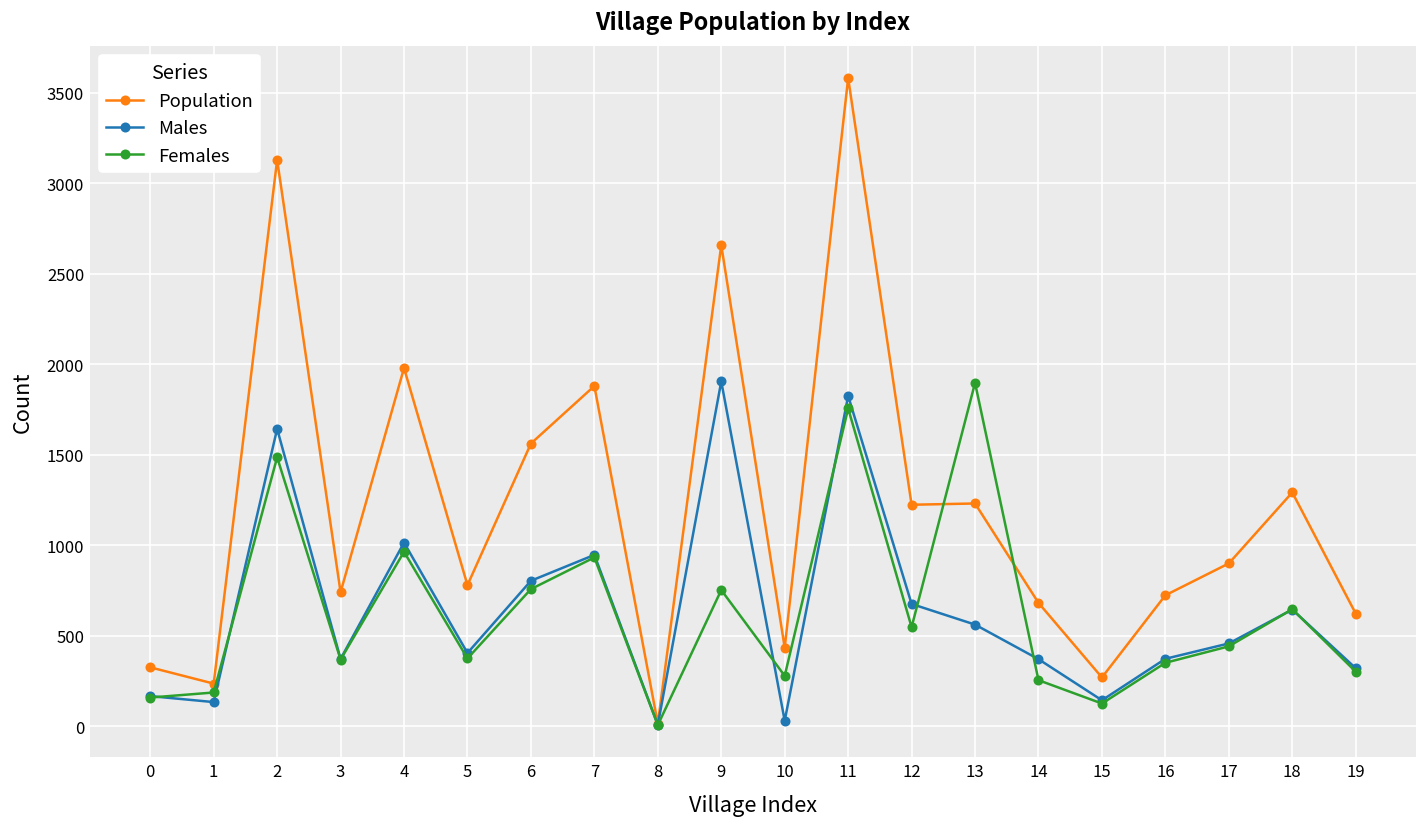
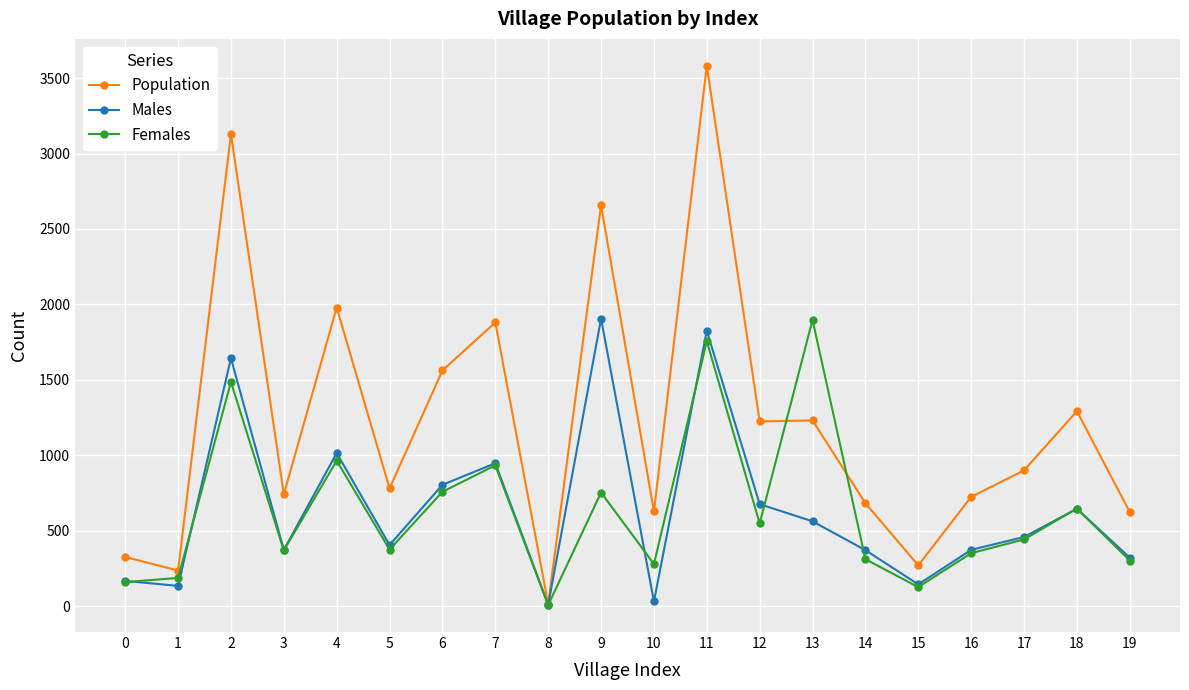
  {
    "Population": {
      "0": 330,
      "1": 240,
      "2": 3130,
      "3": 740,
      "4": 1980,
      "5": 780,
      "6": 1560,
      "7": 1880,
      "9": 2660,
-     "10": 430,
+     "10": 630,
      "11": 3580,
      "12": 1220,
      "13": 1230,
      "14": 680,
      "15": 270,
      "16": 720,
      "17": 900,
      "18": 1290,
      "19": 620
    },
    "Males": {
      "1": 130,
      "2": 1640,
      "4": 1020,
      "5": 410,
      "6": 800,
      "9": 1910,
      "10": 30,
      "11": 1830,
      "12": 680,
      "13": 560,
      "14": 370,
      "15": 140,
      "16": 370,
      "19": 320
    },
    "Females": {
      "1": 190,
      "2": 1490,
      "4": 960,
      "5": 380,
      "6": 760,
      "9": 750,
      "10": 280,
      "11": 1760,
      "12": 550,
      "13": 1900,
-     "14": 260,
+     "14": 310,
      "15": 130,
      "16": 350,
      "19": 300
    }
  }
